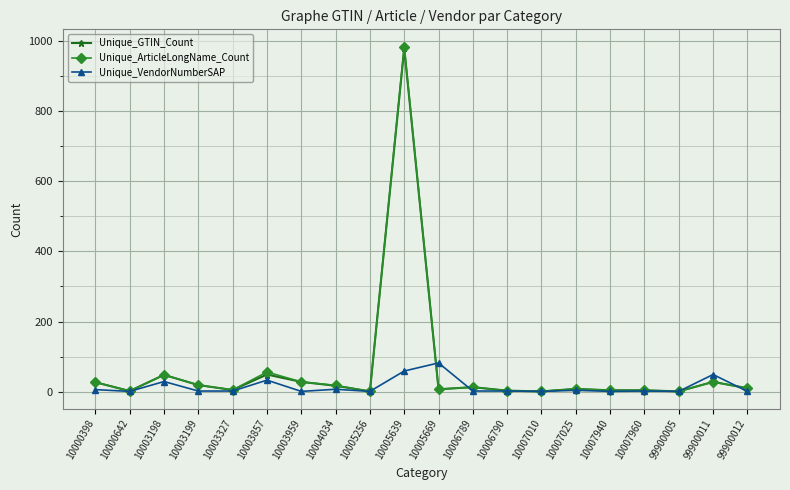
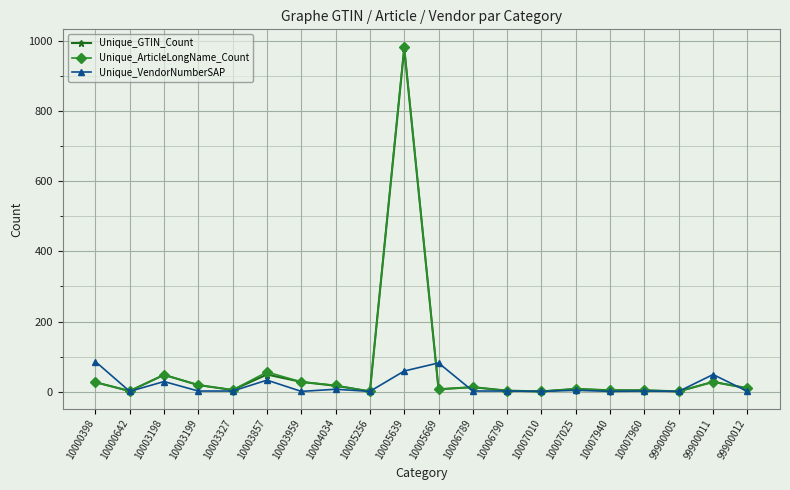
  {
    "Unique_VendorNumberSAP": {
-     "10000398": 10,
+     "10000398": 90,
      "10003198": 30,
      "10003199": 0,
      "10003857": 30,
      "10003959": 0,
      "10004034": 10,
      "10005639": 60,
      "10005669": 80,
      "10006789": 0,
      "99900011": 50,
      "99900012": 0
    }
  }
